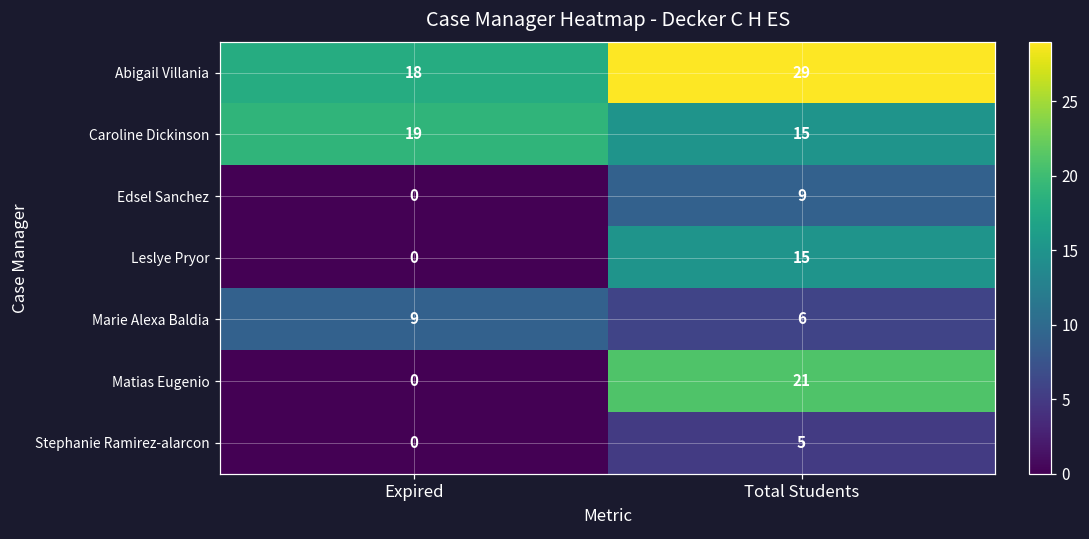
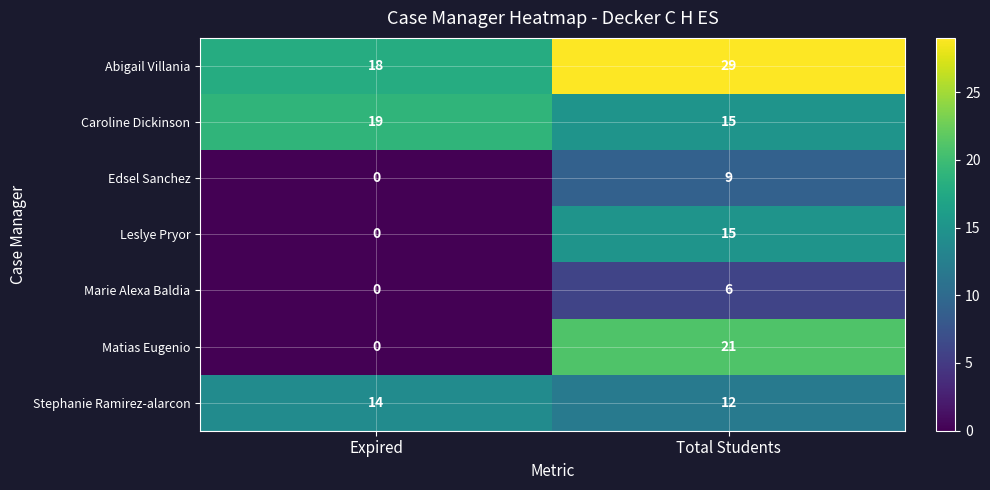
  {
    "Abigail Villania": {
      "Expired": 18,
      "Total Students": 29
    },
    "Caroline Dickinson": {
      "Expired": 19,
      "Total Students": 15
    },
    "Edsel Sanchez": {
      "Expired": 0,
      "Total Students": 9
    },
    "Leslye Pryor": {
      "Expired": 0,
      "Total Students": 15
    },
    "Marie Alexa Baldia": {
-     "Expired": 9,
+     "Expired": 0,
      "Total Students": 6
    },
    "Matias Eugenio": {
      "Expired": 0,
      "Total Students": 21
    },
    "Stephanie Ramirez-alarcon": {
-     "Expired": 0,
-     "Total Students": 5
+     "Expired": 14,
+     "Total Students": 12
    }
  }
